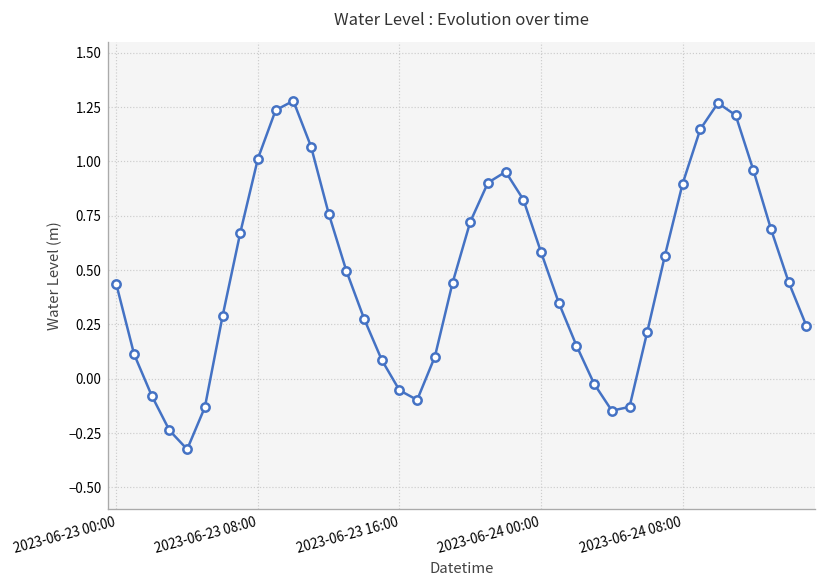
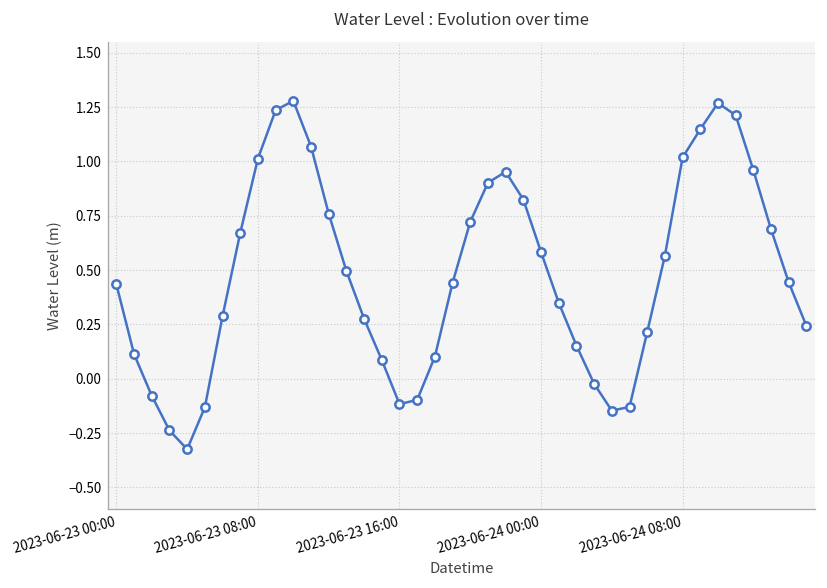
  {
    "2023-06-23 00:00": 0.43,
    "2023-06-23 08:00": 1.01,
-   "2023-06-23 16:00": -0.05,
+   "2023-06-23 16:00": -0.12,
    "2023-06-24 00:00": 0.58,
-   "2023-06-24 08:00": 0.90
+   "2023-06-24 08:00": 1.02
  }
